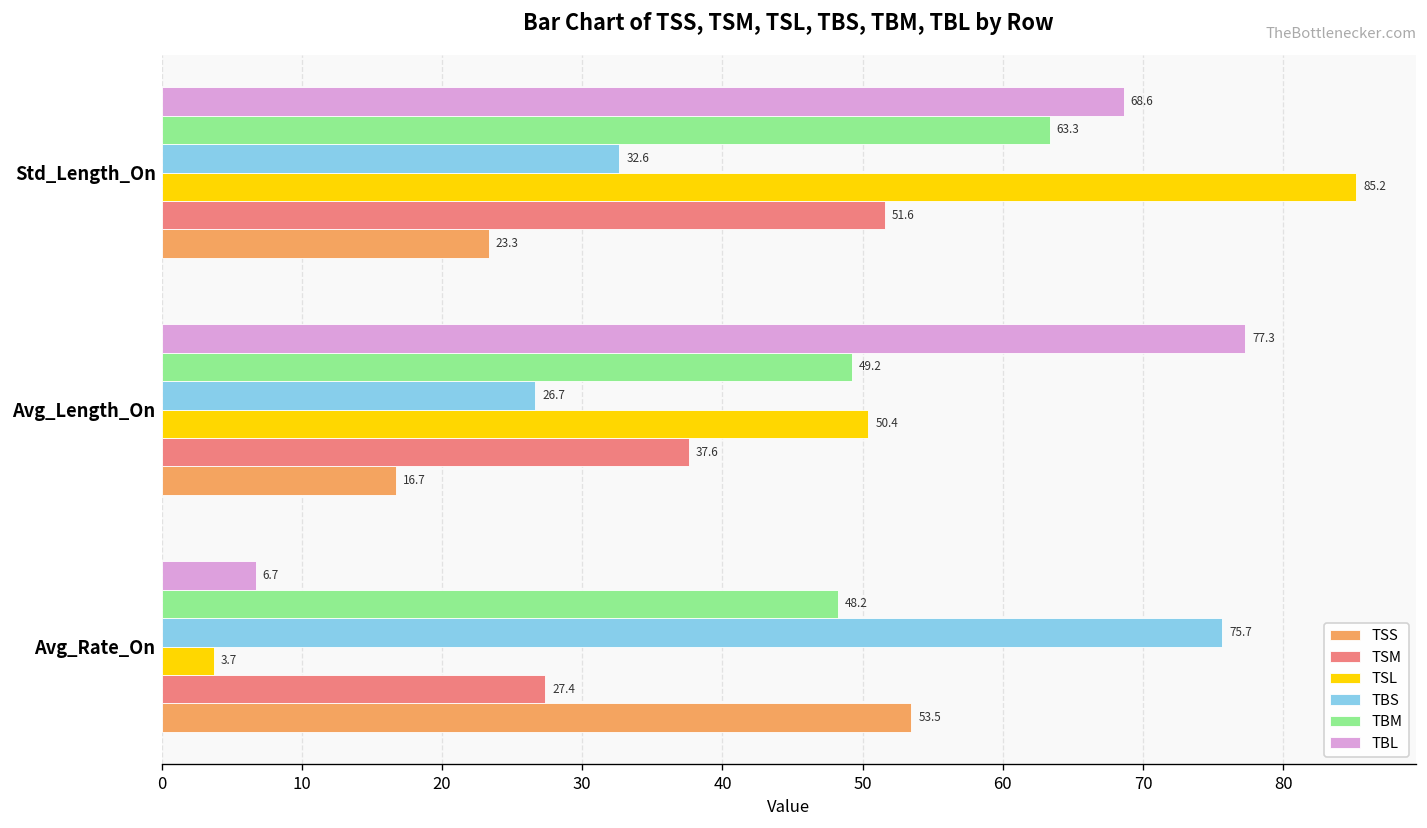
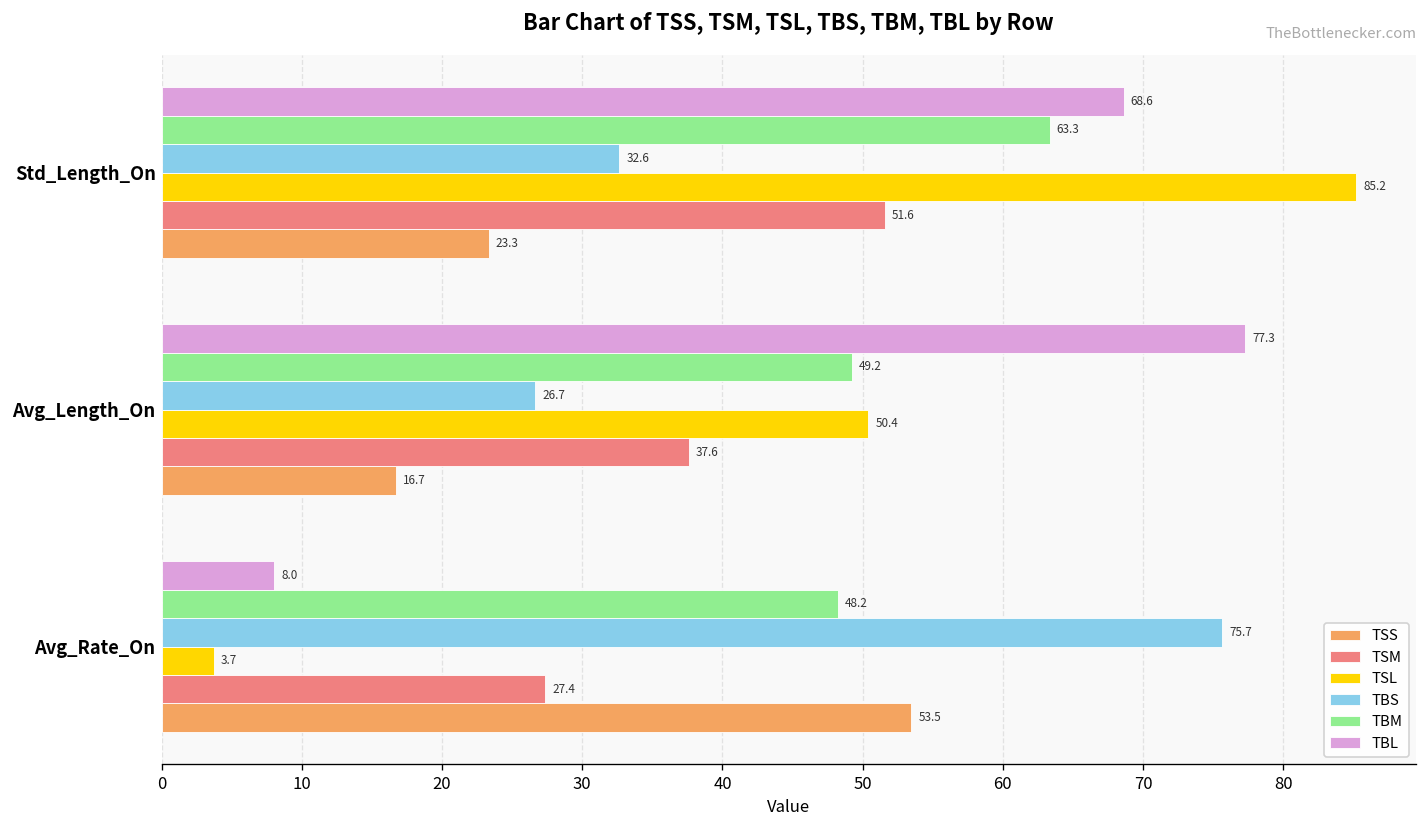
  {
    "TSL": {
      "Std_Length_On": 85.2,
      "Avg_Length_On": 50.4,
      "Avg_Rate_On": 3.7
    },
    "TBS": {
      "Std_Length_On": 32.6,
      "Avg_Length_On": 26.7,
      "Avg_Rate_On": 75.7
    },
    "TBM": {
      "Std_Length_On": 63.3,
      "Avg_Length_On": 49.2,
      "Avg_Rate_On": 48.2
    },
    "TBL": {
      "Std_Length_On": 68.6,
      "Avg_Length_On": 77.3,
-     "Avg_Rate_On": 6.7
+     "Avg_Rate_On": 8.0
    }
  }
